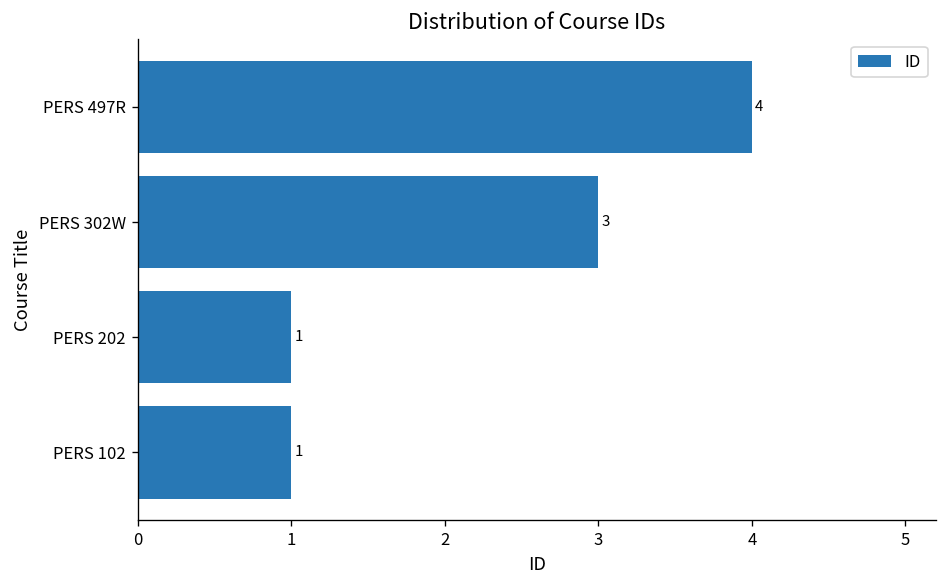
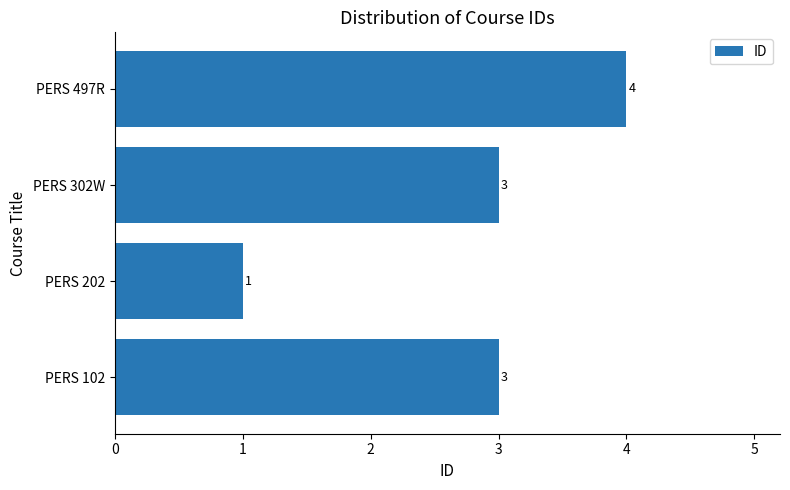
  {
    "PERS 497R": 4,
    "PERS 302W": 3,
    "PERS 202": 1,
-   "PERS 102": 1
+   "PERS 102": 3
  }
